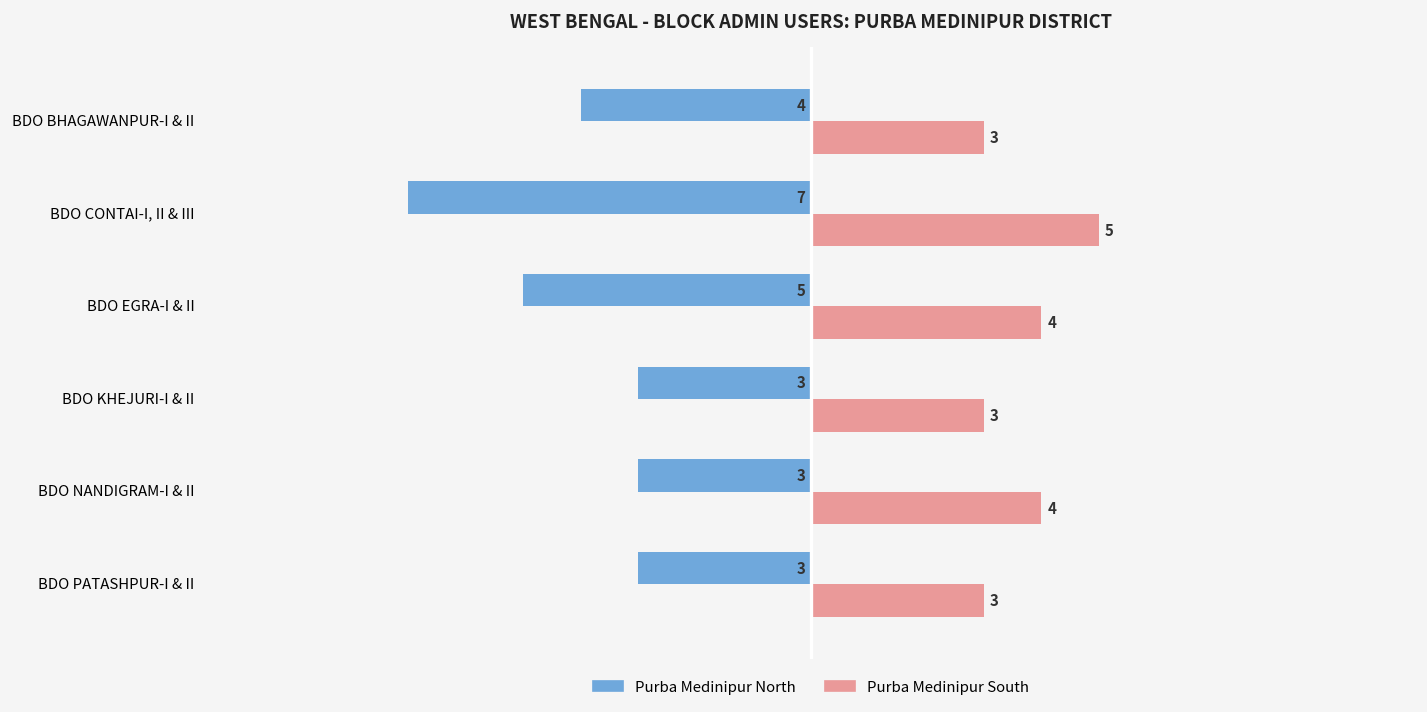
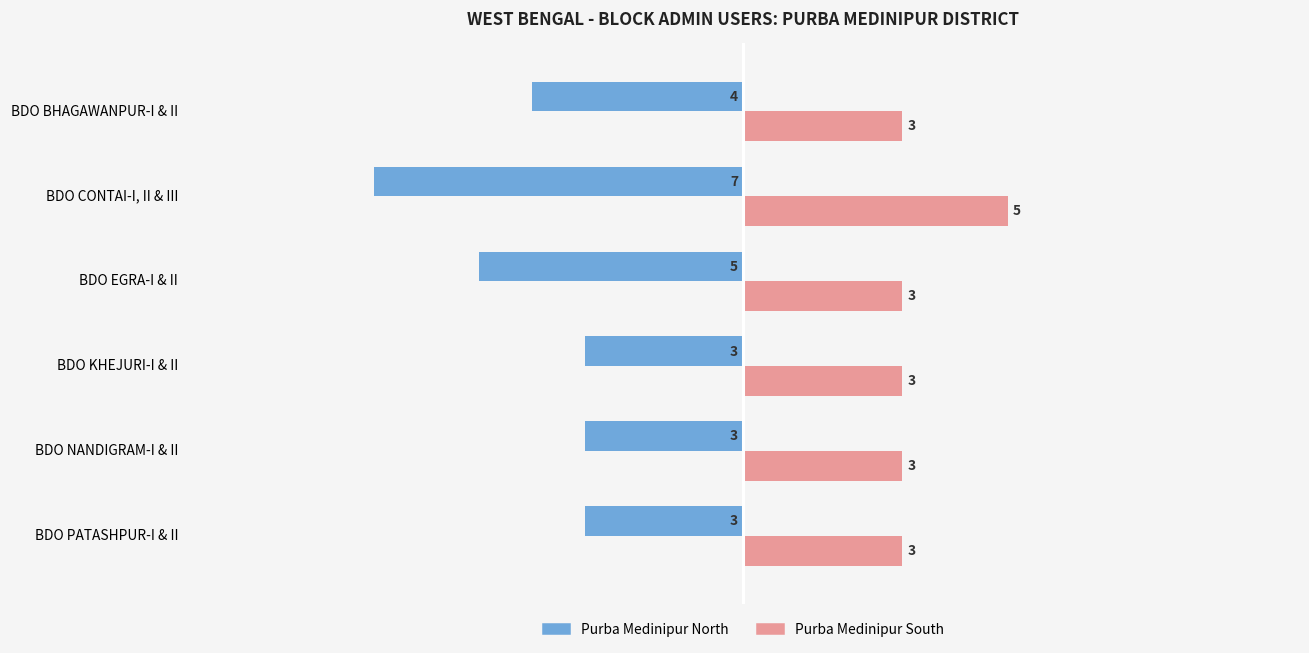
  {
    "Purba Medinipur South": {
      "BDO BHAGAWANPUR-I & II": 3,
      "BDO CONTAI-I, II & III": 5,
-     "BDO EGRA-I & II": 4,
+     "BDO EGRA-I & II": 3,
      "BDO KHEJURI-I & II": 3,
-     "BDO NANDIGRAM-I & II": 4,
+     "BDO NANDIGRAM-I & II": 3,
      "BDO PATASHPUR-I & II": 3
    }
  }
